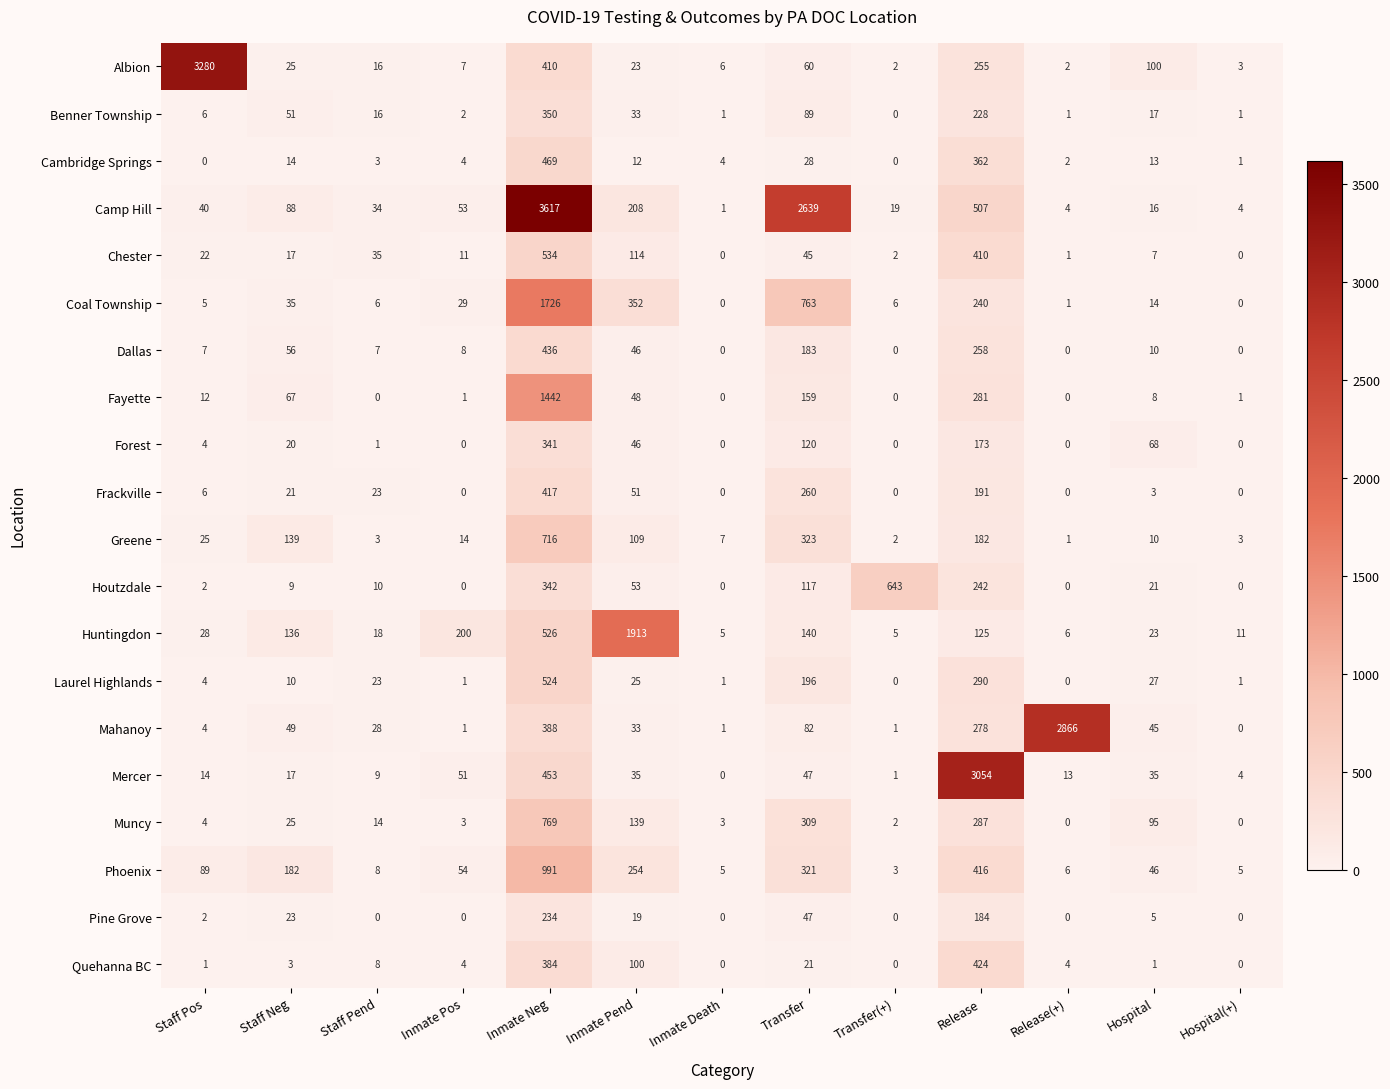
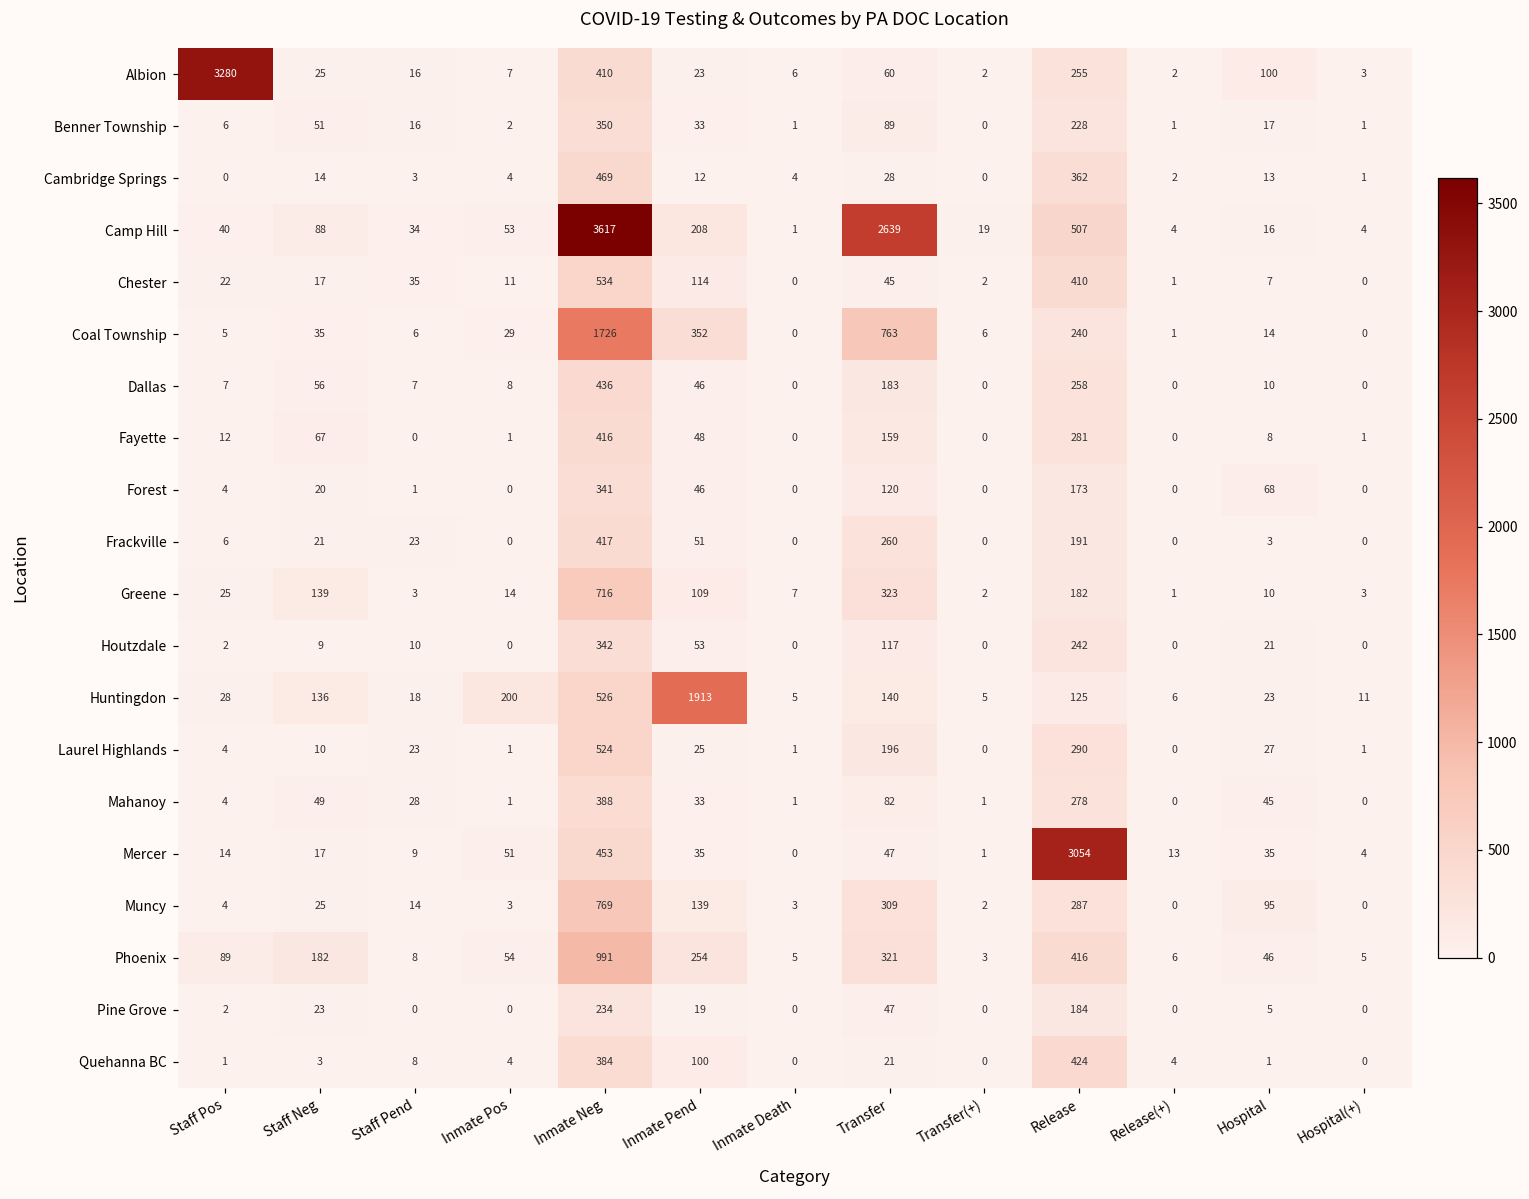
  {
    "Fayette": {
      "Staff Pos": 12,
      "Staff Neg": 67,
      "Staff Pend": 0,
      "Inmate Pos": 1,
-     "Inmate Neg": 1442,
+     "Inmate Neg": 416,
      "Inmate Pend": 48,
      "Inmate Death": 0,
      "Transfer": 159,
      "Transfer(+)": 0,
      "Release": 281,
      "Release(+)": 0,
      "Hospital": 8,
      "Hospital(+)": 1
    },
    "Houtzdale": {
      "Staff Pos": 2,
      "Staff Neg": 9,
      "Staff Pend": 10,
      "Inmate Pos": 0,
      "Inmate Neg": 342,
      "Inmate Pend": 53,
      "Inmate Death": 0,
      "Transfer": 117,
-     "Transfer(+)": 643,
+     "Transfer(+)": 0,
      "Release": 242,
      "Release(+)": 0,
      "Hospital": 21,
      "Hospital(+)": 0
    },
    "Mahanoy": {
      "Staff Pos": 4,
      "Staff Neg": 49,
      "Staff Pend": 28,
      "Inmate Pos": 1,
      "Inmate Neg": 388,
      "Inmate Pend": 33,
      "Inmate Death": 1,
      "Transfer": 82,
      "Transfer(+)": 1,
      "Release": 278,
-     "Release(+)": 2866,
+     "Release(+)": 0,
      "Hospital": 45,
      "Hospital(+)": 0
    }
  }
